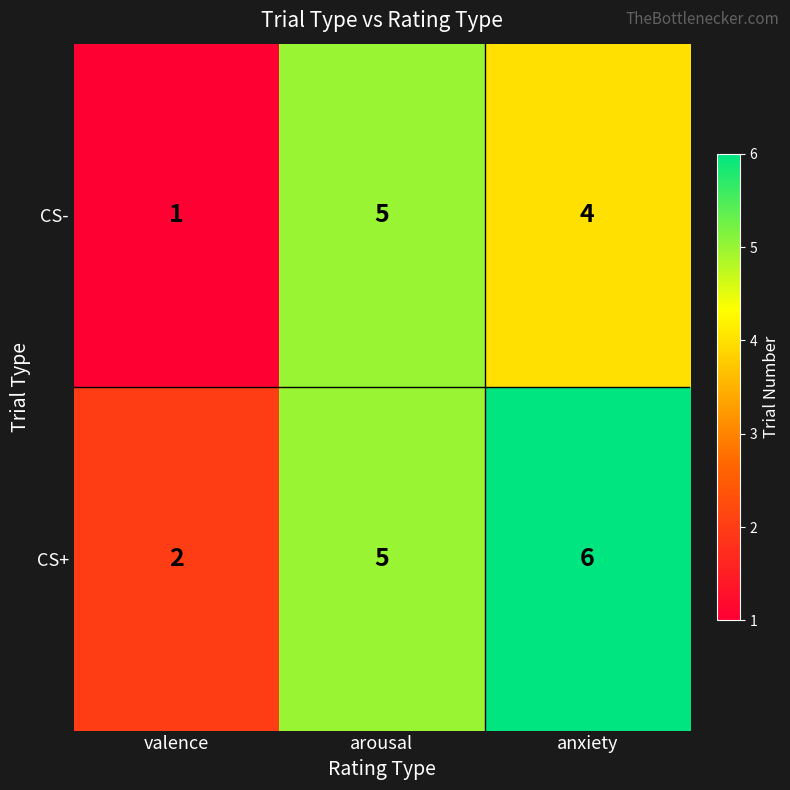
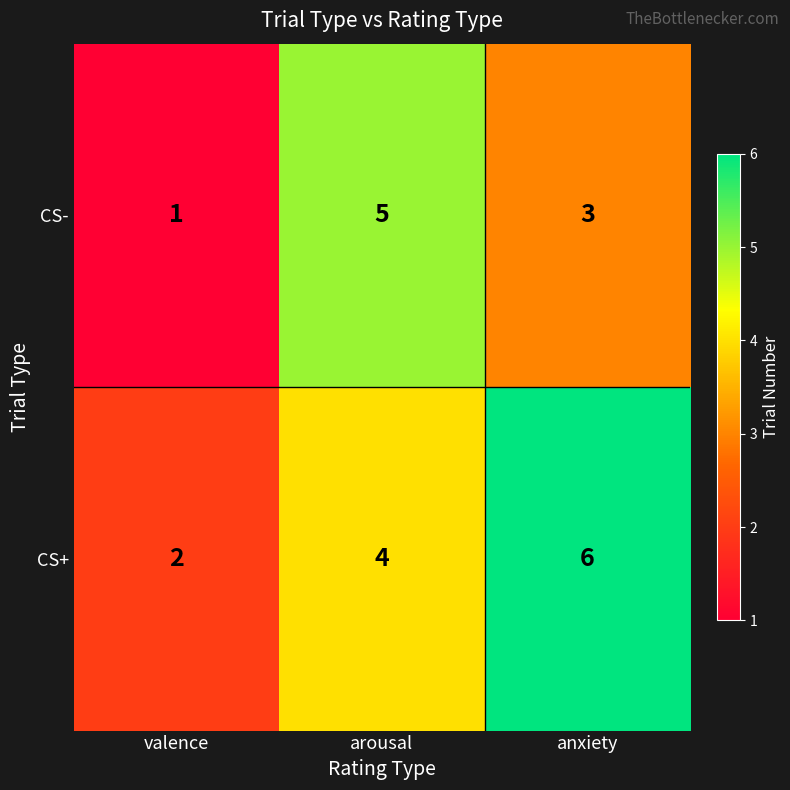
  {
    "CS-": {
      "valence": 1,
      "arousal": 5,
-     "anxiety": 4
+     "anxiety": 3
    },
    "CS+": {
      "valence": 2,
-     "arousal": 5,
+     "arousal": 4,
      "anxiety": 6
    }
  }
